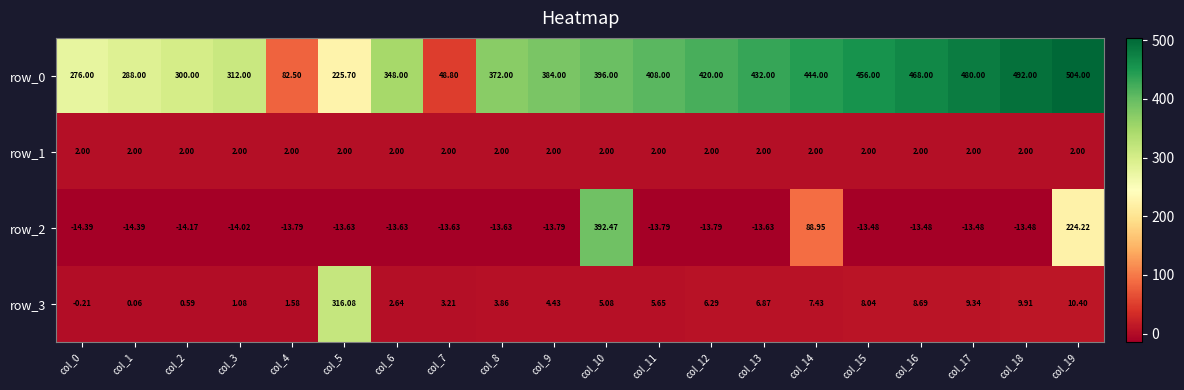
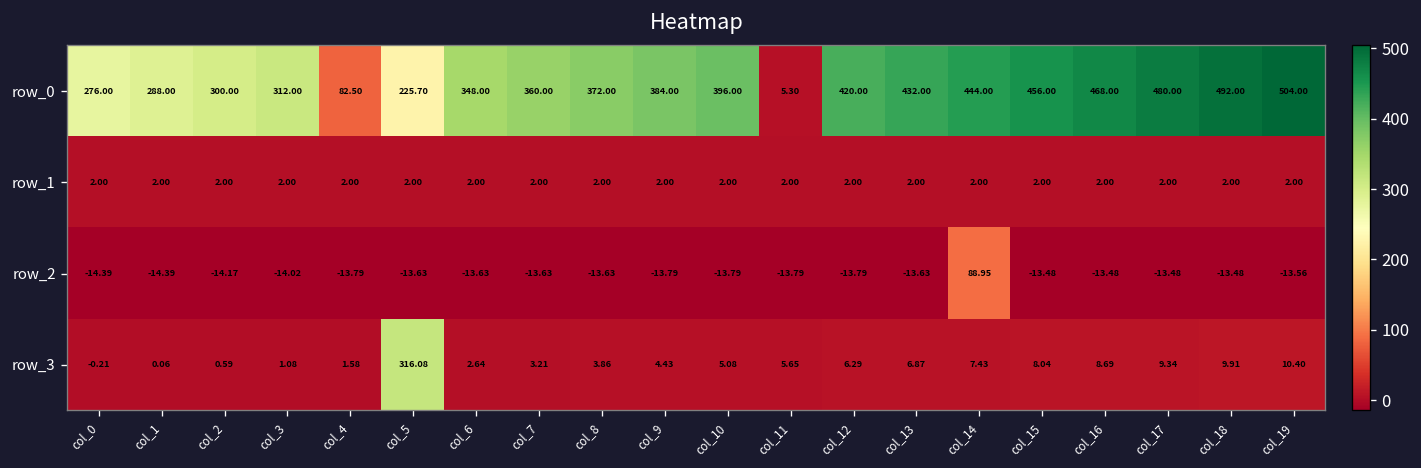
  {
    "row_0": {
      "col_0": 276.00,
      "col_1": 288.00,
      "col_2": 300.00,
      "col_3": 312.00,
      "col_4": 82.50,
      "col_5": 225.70,
      "col_6": 348.00,
-     "col_7": 48.80,
+     "col_7": 360.00,
      "col_8": 372.00,
      "col_9": 384.00,
      "col_10": 396.00,
-     "col_11": 408.00,
+     "col_11": 5.30,
      "col_12": 420.00,
      "col_13": 432.00,
      "col_14": 444.00,
      "col_15": 456.00,
      "col_16": 468.00,
      "col_17": 480.00,
      "col_18": 492.00,
      "col_19": 504.00
    },
    "row_1": {
      "col_0": 2.00,
      "col_1": 2.00,
      "col_2": 2.00,
      "col_3": 2.00,
      "col_4": 2.00,
      "col_5": 2.00,
      "col_6": 2.00,
      "col_7": 2.00,
      "col_8": 2.00,
      "col_9": 2.00,
      "col_10": 2.00,
      "col_11": 2.00,
      "col_12": 2.00,
      "col_13": 2.00,
      "col_14": 2.00,
      "col_15": 2.00,
      "col_16": 2.00,
      "col_17": 2.00,
      "col_18": 2.00,
      "col_19": 2.00
    },
    "row_2": {
      "col_0": -14.39,
      "col_1": -14.39,
      "col_2": -14.17,
      "col_3": -14.02,
      "col_4": -13.79,
      "col_5": -13.63,
      "col_6": -13.63,
      "col_7": -13.63,
      "col_8": -13.63,
      "col_9": -13.79,
-     "col_10": 392.47,
+     "col_10": -13.79,
      "col_11": -13.79,
      "col_12": -13.79,
      "col_13": -13.63,
      "col_14": 88.95,
      "col_15": -13.48,
      "col_16": -13.48,
      "col_17": -13.48,
      "col_18": -13.48,
-     "col_19": 224.22
+     "col_19": -13.56
    },
    "row_3": {
      "col_0": -0.21,
      "col_1": 0.06,
      "col_2": 0.59,
      "col_3": 1.08,
      "col_4": 1.58,
      "col_5": 316.08,
      "col_6": 2.64,
      "col_7": 3.21,
      "col_8": 3.86,
      "col_9": 4.43,
      "col_10": 5.08,
      "col_11": 5.65,
      "col_12": 6.29,
      "col_13": 6.87,
      "col_14": 7.43,
      "col_15": 8.04,
      "col_16": 8.69,
      "col_17": 9.34,
      "col_18": 9.91,
      "col_19": 10.40
    }
  }
